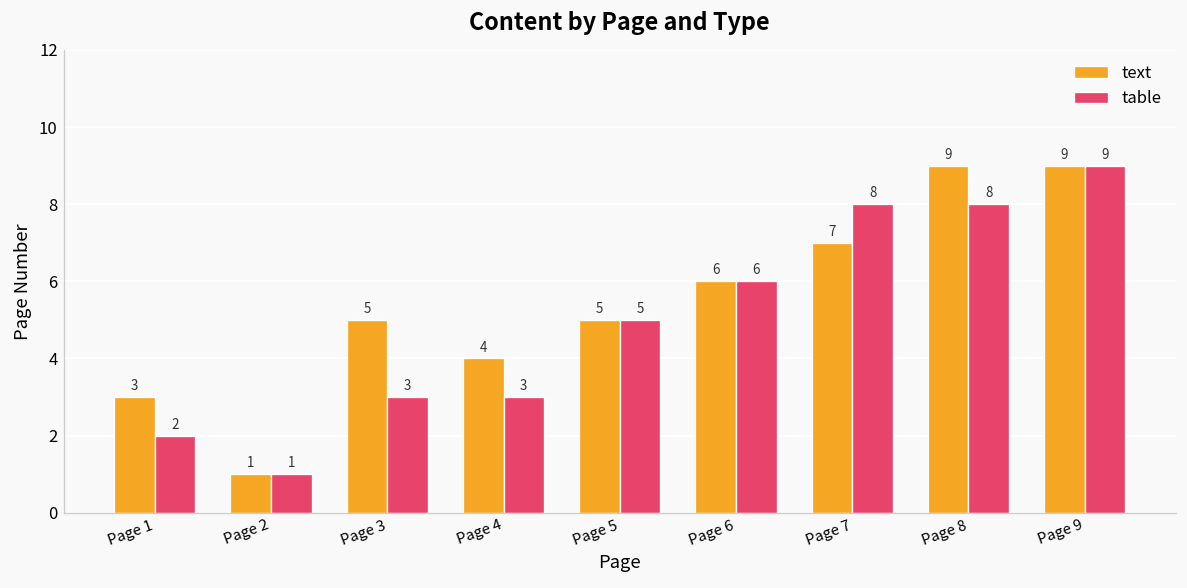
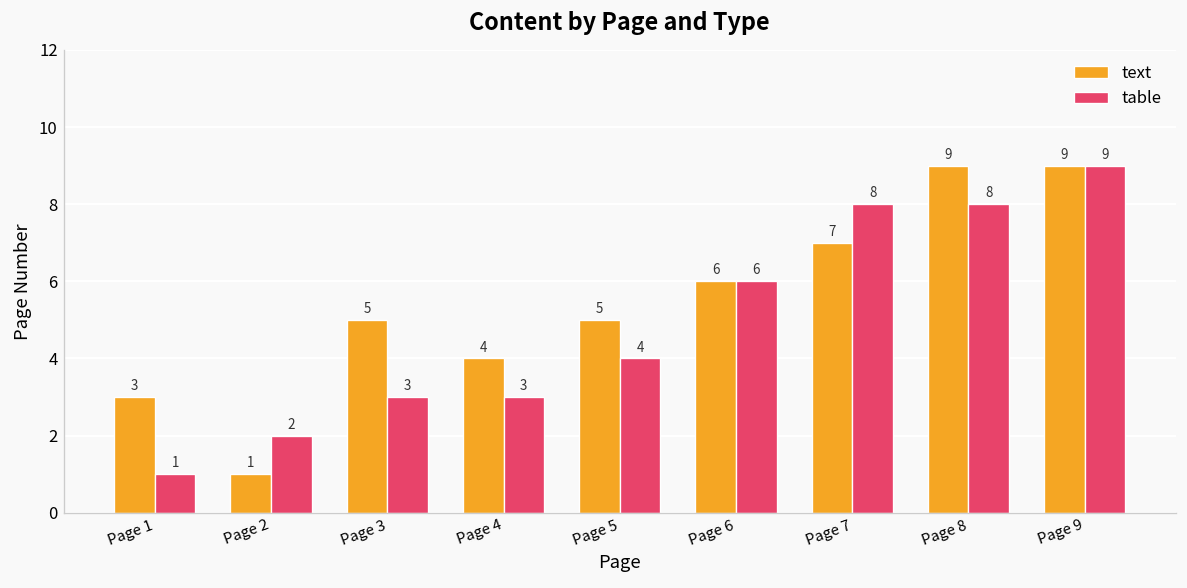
  {
    "text": {
      "Page 1": 3,
      "Page 2": 1,
      "Page 3": 5,
      "Page 4": 4,
      "Page 5": 5,
      "Page 6": 6,
      "Page 7": 7,
      "Page 8": 9,
      "Page 9": 9
    },
    "table": {
-     "Page 1": 2,
-     "Page 2": 1,
+     "Page 1": 1,
+     "Page 2": 2,
      "Page 3": 3,
      "Page 4": 3,
-     "Page 5": 5,
+     "Page 5": 4,
      "Page 6": 6,
      "Page 7": 8,
      "Page 8": 8,
      "Page 9": 9
    }
  }
